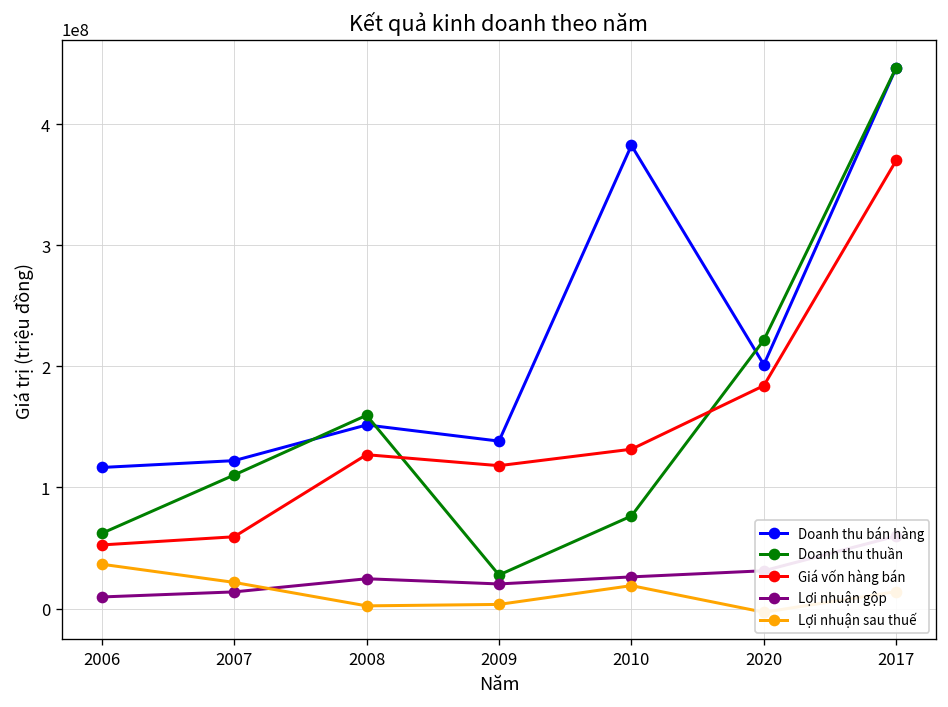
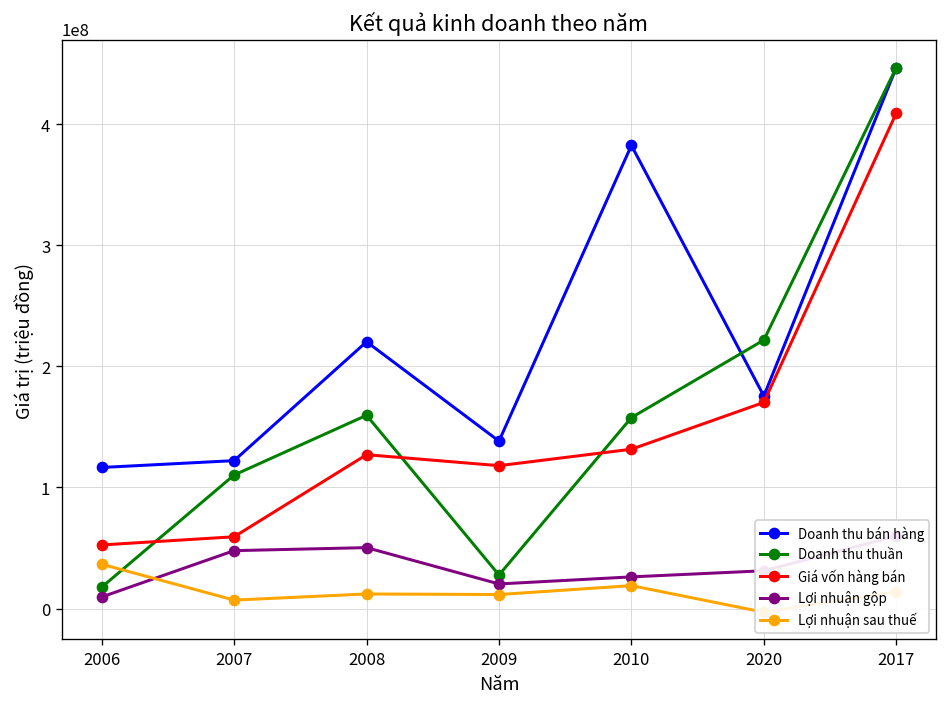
  {
    "Doanh thu bán hàng": {
      "2006": 117000000,
      "2007": 122000000,
-     "2008": 152000000,
+     "2008": 220000000,
      "2009": 138000000,
      "2010": 383000000,
-     "2020": 201000000
+     "2020": 176000000
    },
    "Doanh thu thuần": {
-     "2006": 62000000,
+     "2006": 18000000,
      "2007": 110000000,
      "2008": 160000000,
      "2009": 28000000,
-     "2010": 76000000,
+     "2010": 158000000,
      "2020": 222000000
    },
    "Giá vốn hàng bán": {
      "2006": 53000000,
      "2007": 59000000,
      "2008": 127000000,
      "2009": 118000000,
      "2010": 132000000,
-     "2020": 184000000,
-     "2017": 370000000
+     "2020": 170000000,
+     "2017": 409000000
    },
    "Lợi nhuận gộp": {
      "2006": 10000000,
-     "2007": 14000000,
-     "2008": 25000000,
+     "2007": 48000000,
+     "2008": 50000000,
      "2009": 20000000,
      "2010": 26000000
    },
    "Lợi nhuận sau thuế": {
      "2006": 37000000,
-     "2007": 22000000,
-     "2008": 2000000,
-     "2009": 3000000,
+     "2007": 7000000,
+     "2008": 12000000,
+     "2009": 12000000,
      "2010": 19000000
    }
  }
